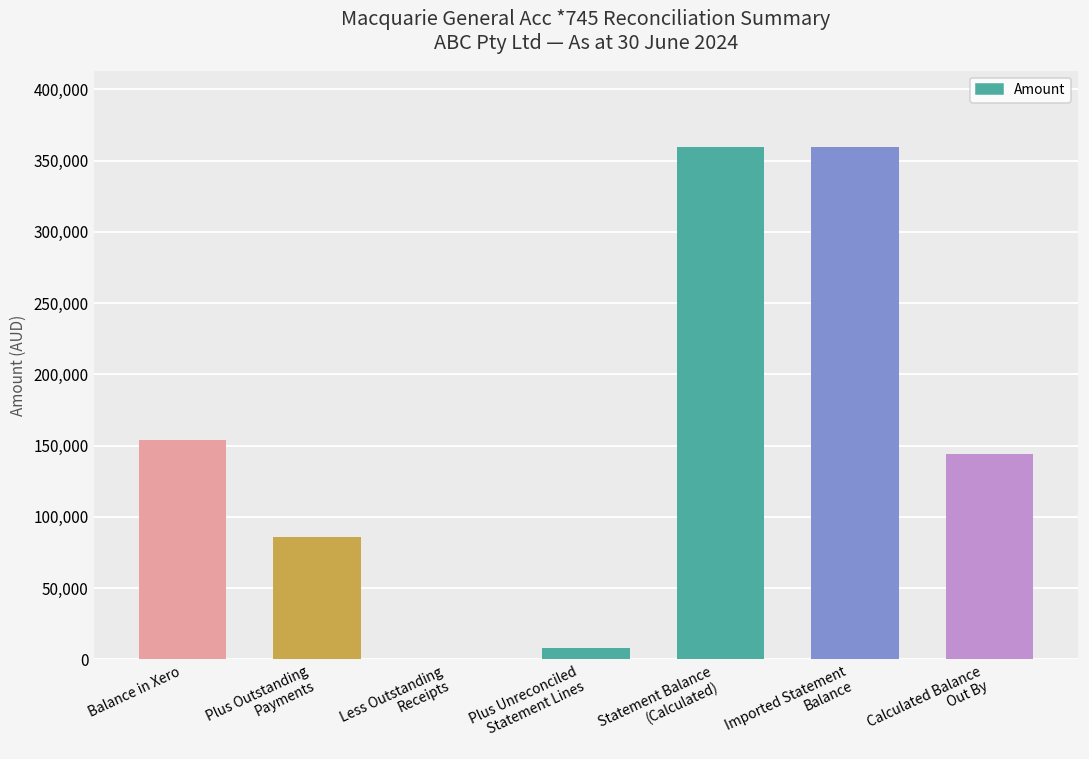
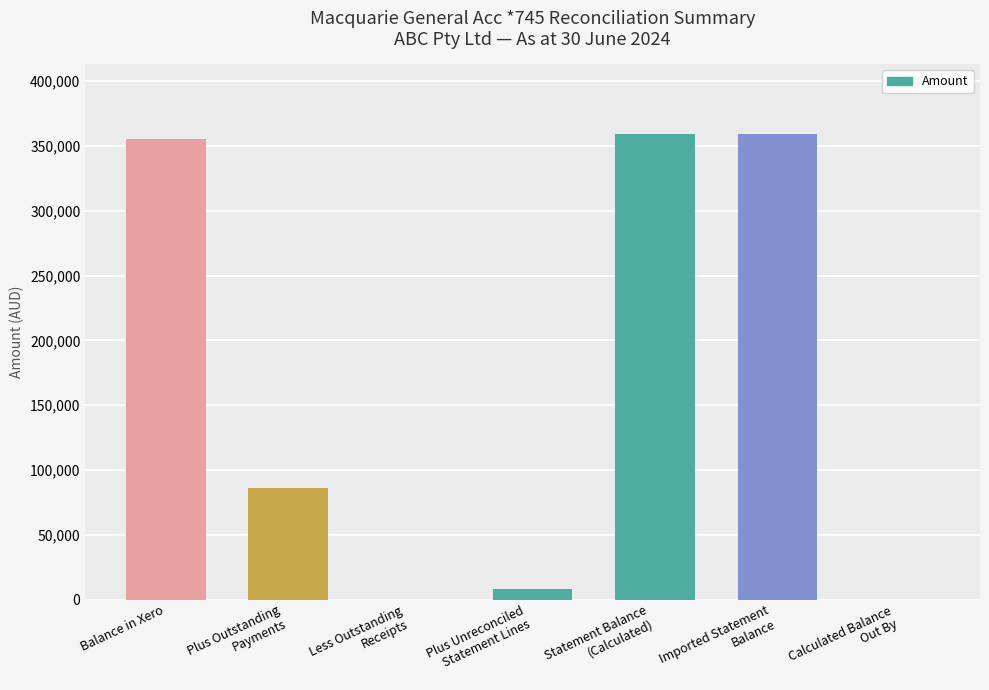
  {
-   "Balance in Xero": "154,000",
+   "Balance in Xero": "355,000",
    "Plus Outstanding Payments": "86,000",
    "Less Outstanding Receipts": "0",
    "Plus Unreconciled Statement Lines": "8,000",
    "Statement Balance (Calculated)": "359,000",
    "Imported Statement Balance": "359,000",
-   "Calculated Balance Out By": "144,000"
+   "Calculated Balance Out By": "0"
  }
